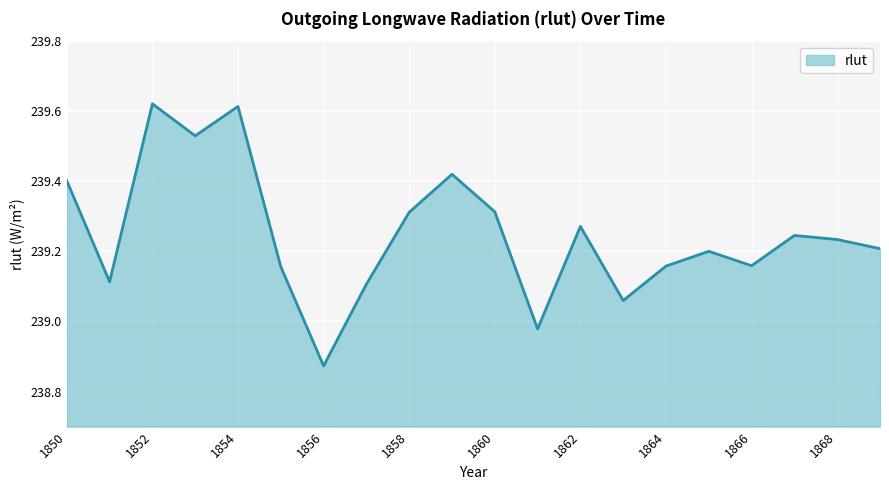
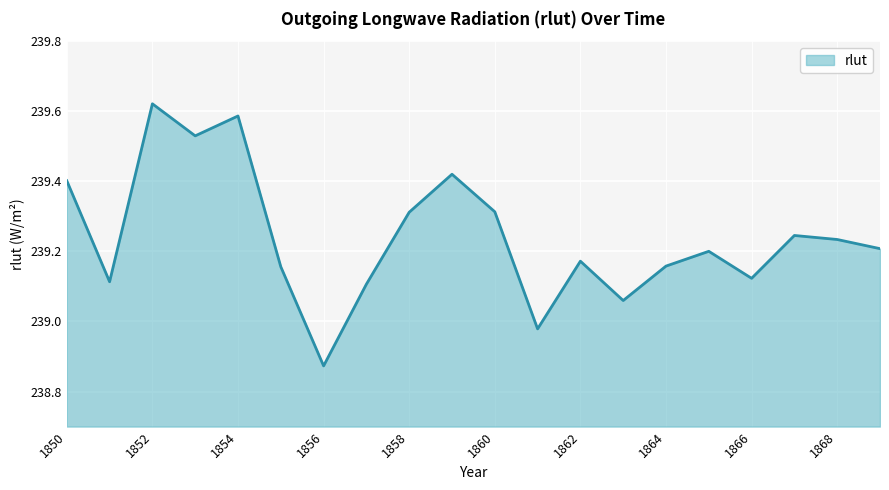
  {
    "1850": 239.40,
    "1852": 239.62,
-   "1854": 239.61,
+   "1854": 239.59,
    "1856": 238.87,
    "1858": 239.31,
    "1860": 239.31,
-   "1862": 239.27,
+   "1862": 239.17,
    "1864": 239.16,
-   "1866": 239.16,
+   "1866": 239.12,
    "1868": 239.23
  }
